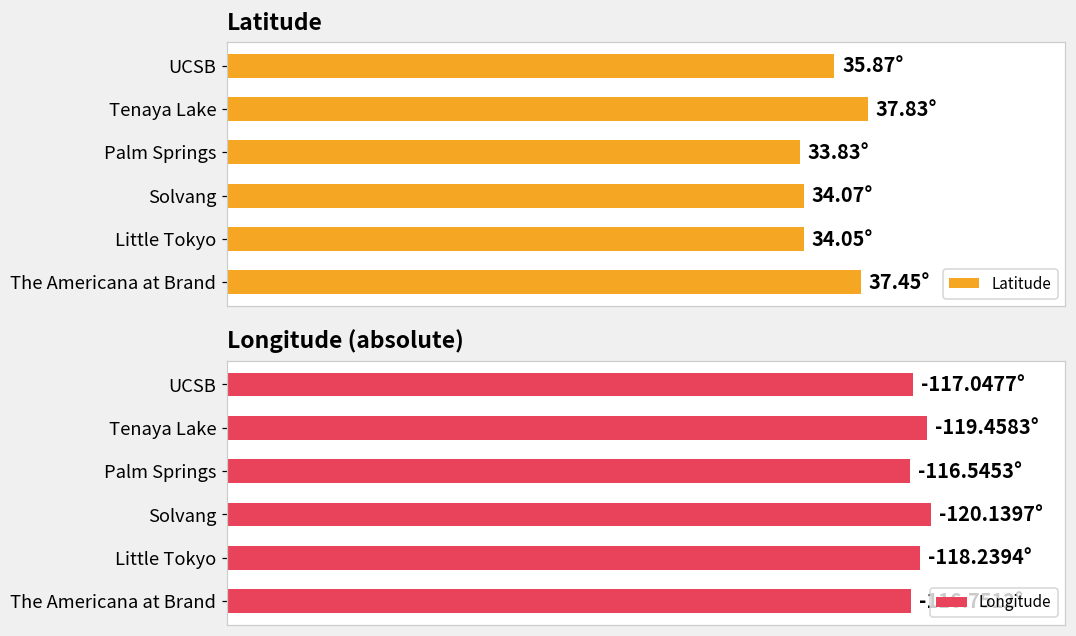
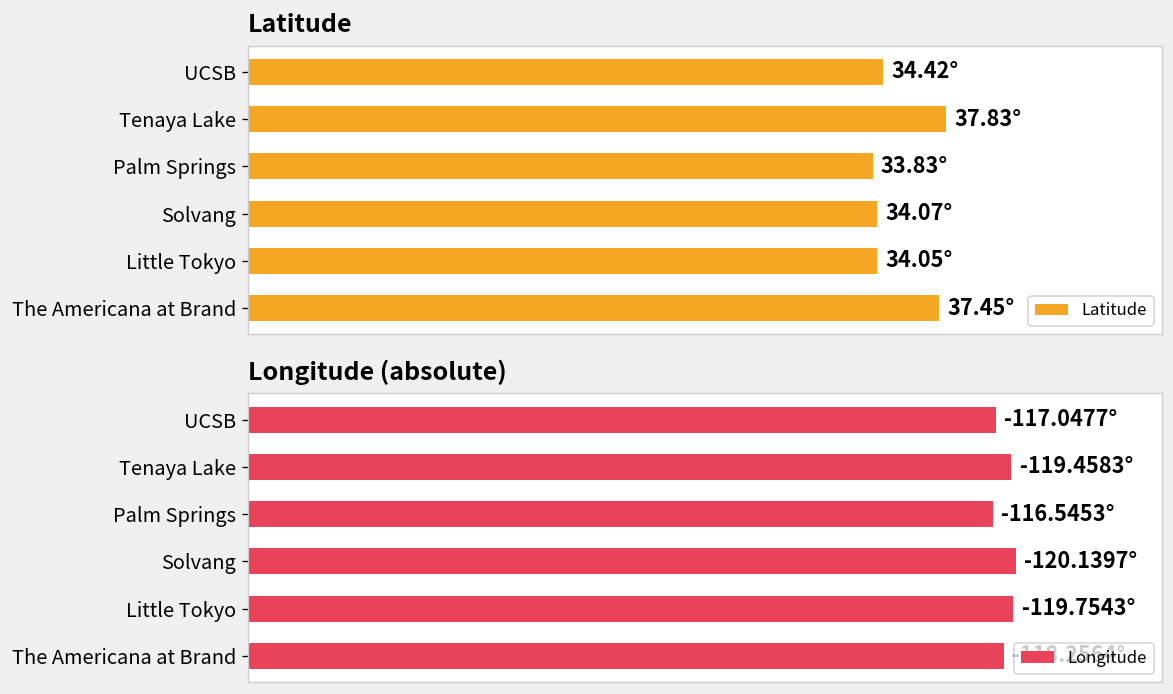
  {
    "Latitude": {
-     "UCSB": "35.87°"
+     "UCSB": "34.42°"
    },
    "Longitude (absolute)": {
-     "Little Tokyo": "-118.2394°",
-     "The Americana at Brand": "-116.7512°"
+     "Little Tokyo": "-119.7543°",
+     "The Americana at Brand": "-118.2564°"
    }
  }
